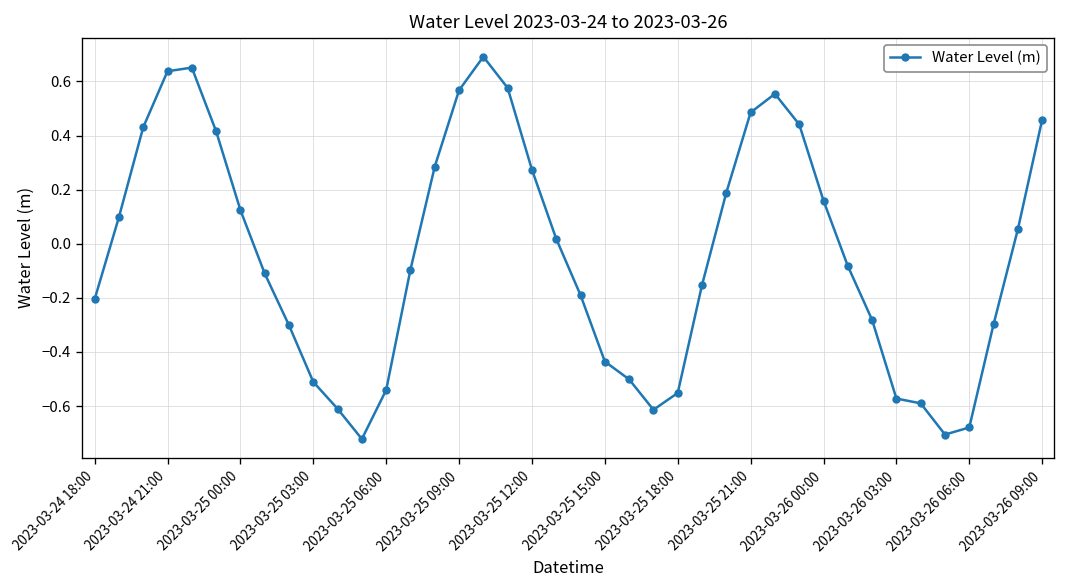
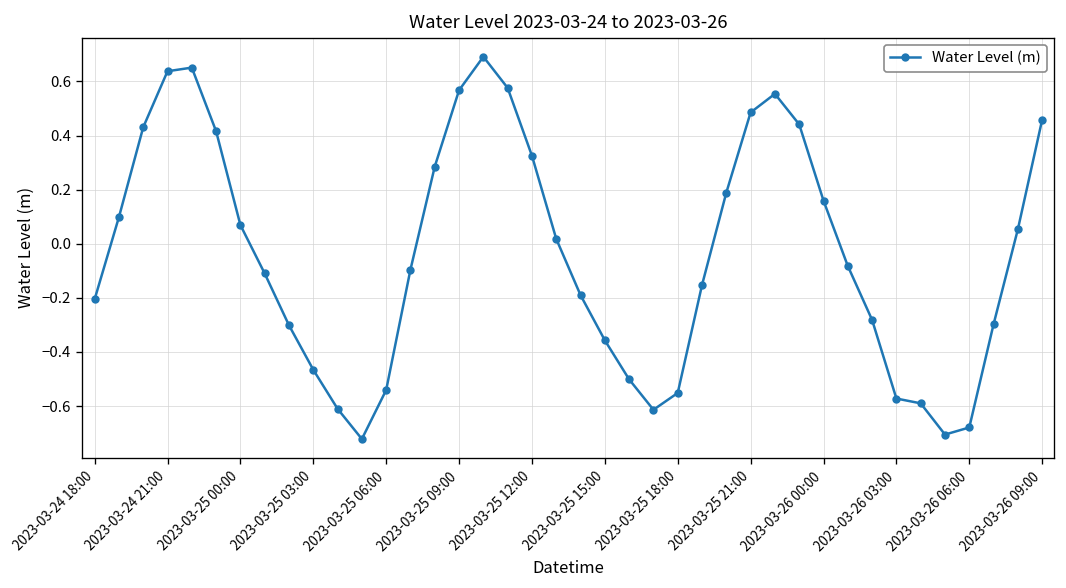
  {
    "2023-03-24 18:00": -0.21,
    "2023-03-24 21:00": 0.64,
-   "2023-03-25 00:00": 0.12,
-   "2023-03-25 03:00": -0.51,
+   "2023-03-25 00:00": 0.07,
+   "2023-03-25 03:00": -0.47,
    "2023-03-25 06:00": -0.54,
    "2023-03-25 09:00": 0.57,
-   "2023-03-25 12:00": 0.27,
-   "2023-03-25 15:00": -0.44,
+   "2023-03-25 12:00": 0.33,
+   "2023-03-25 15:00": -0.36,
    "2023-03-25 18:00": -0.55,
    "2023-03-25 21:00": 0.49,
    "2023-03-26 00:00": 0.16,
    "2023-03-26 03:00": -0.57,
    "2023-03-26 06:00": -0.68,
    "2023-03-26 09:00": 0.46
  }
